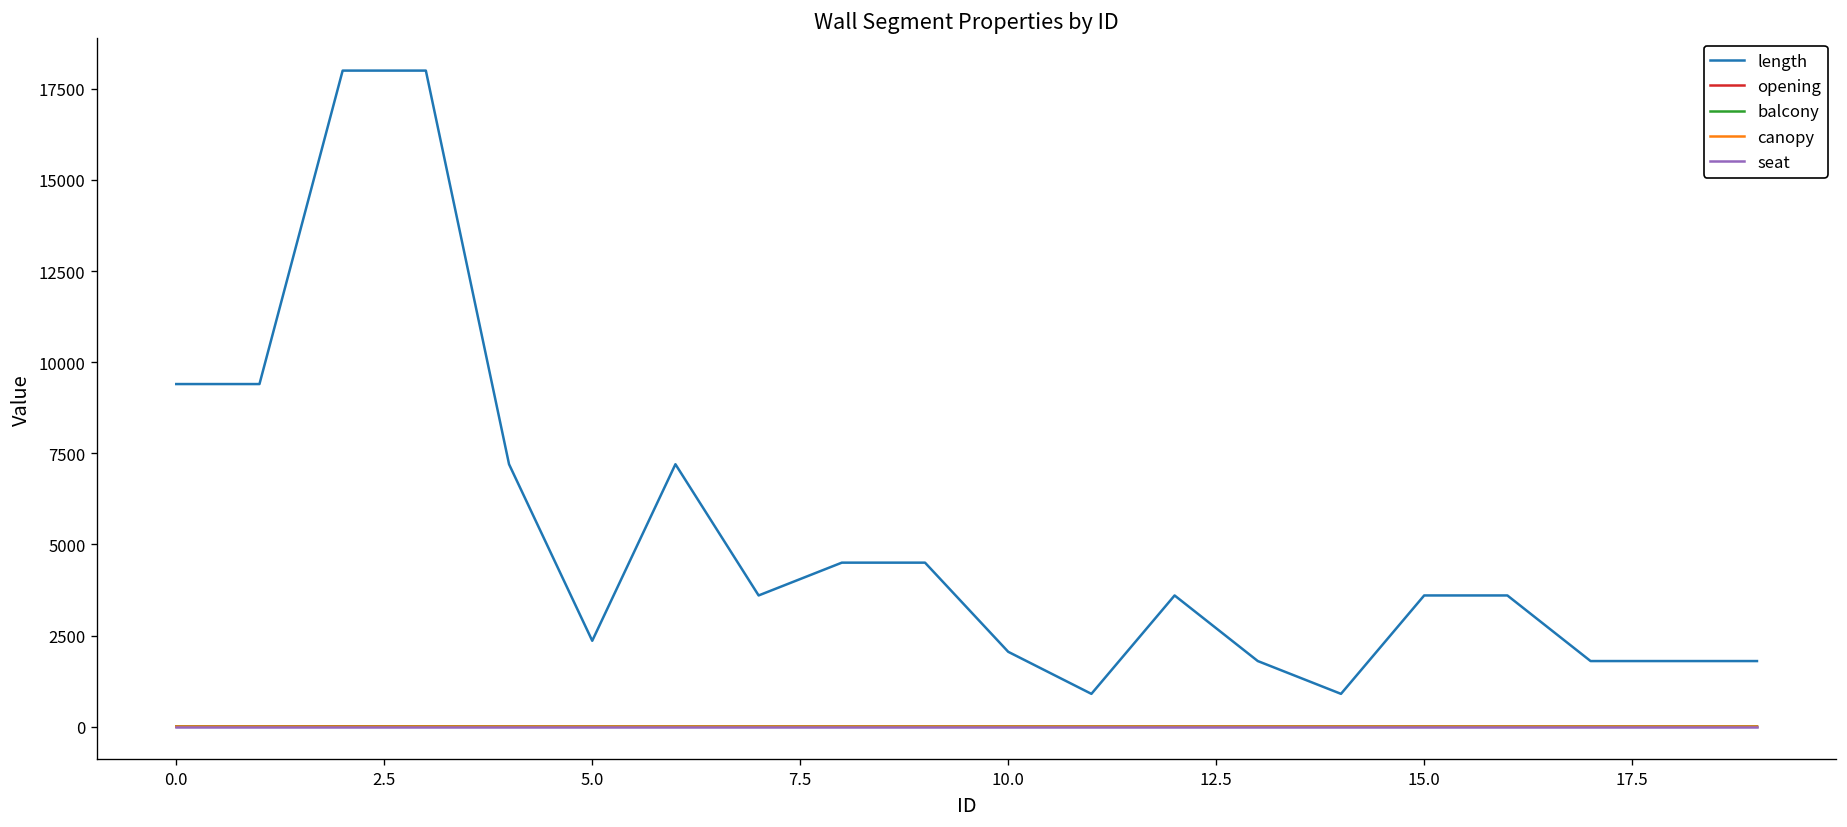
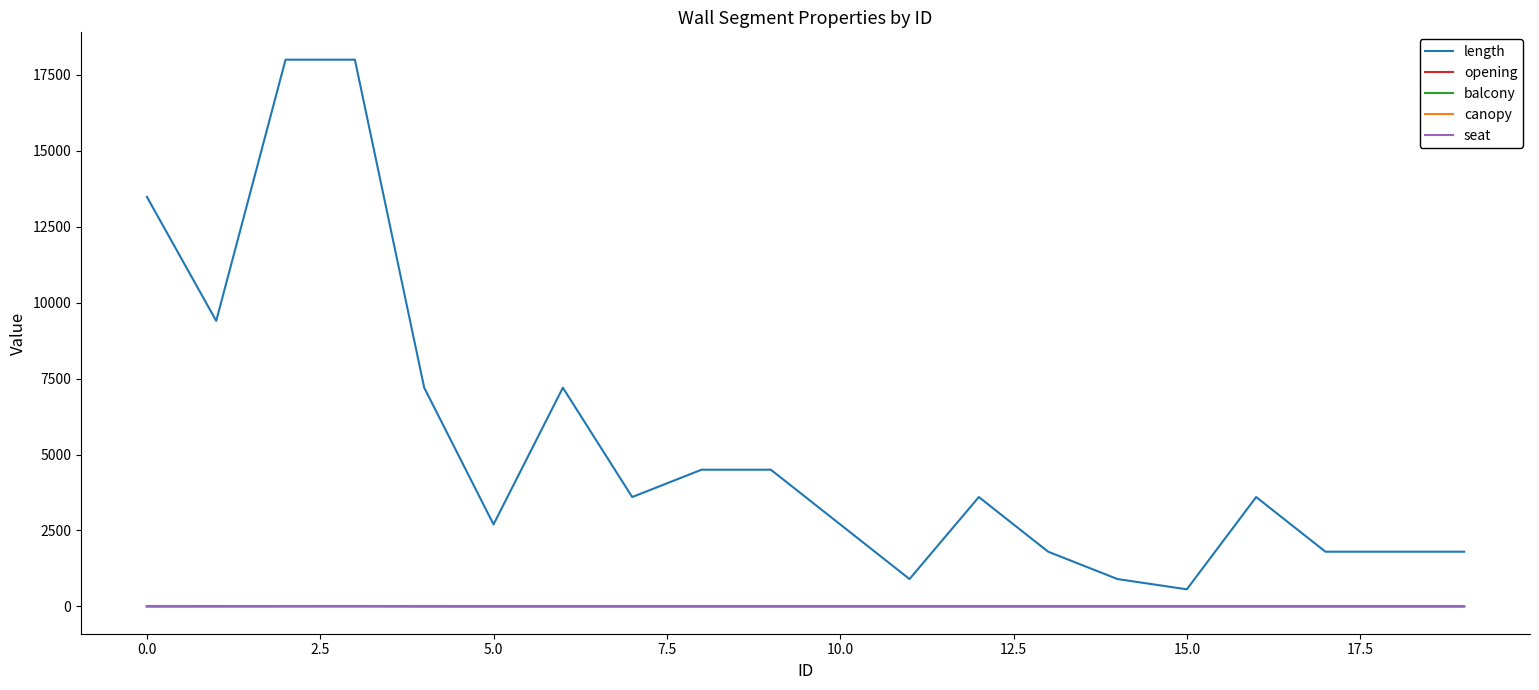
  {
    "length": {
-     "0.0": 9400,
-     "5.0": 2400,
-     "10.0": 2100,
-     "15.0": 3600
+     "0.0": 13500,
+     "5.0": 2700,
+     "10.0": 2700,
+     "15.0": 600
    },
    "seat": {
      "0.0": 0,
      "5.0": 0,
      "10.0": 0,
      "15.0": 0
    }
  }
